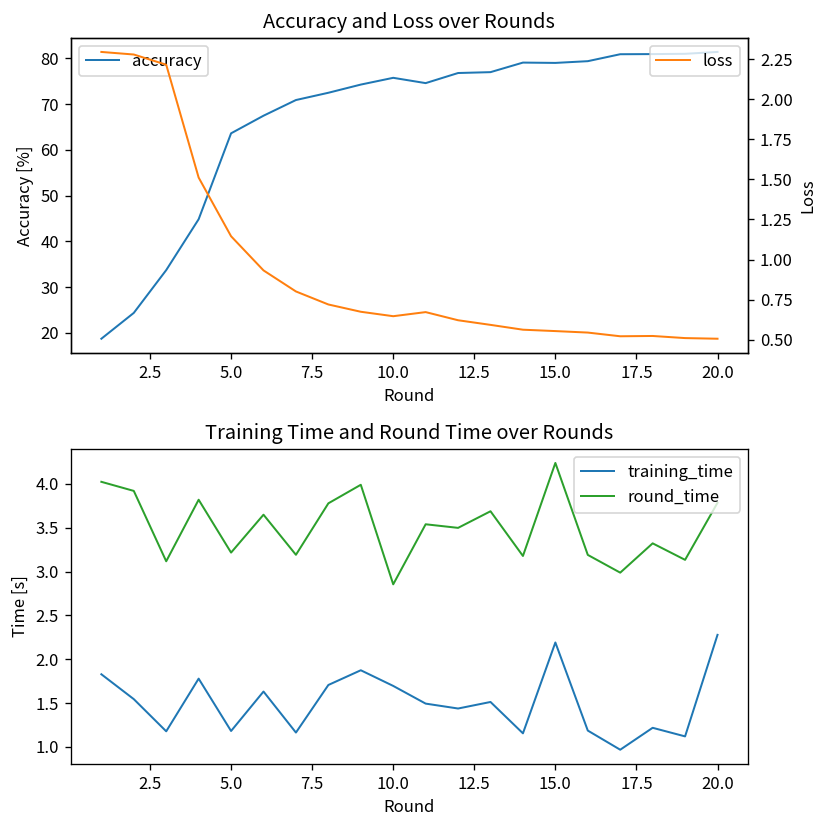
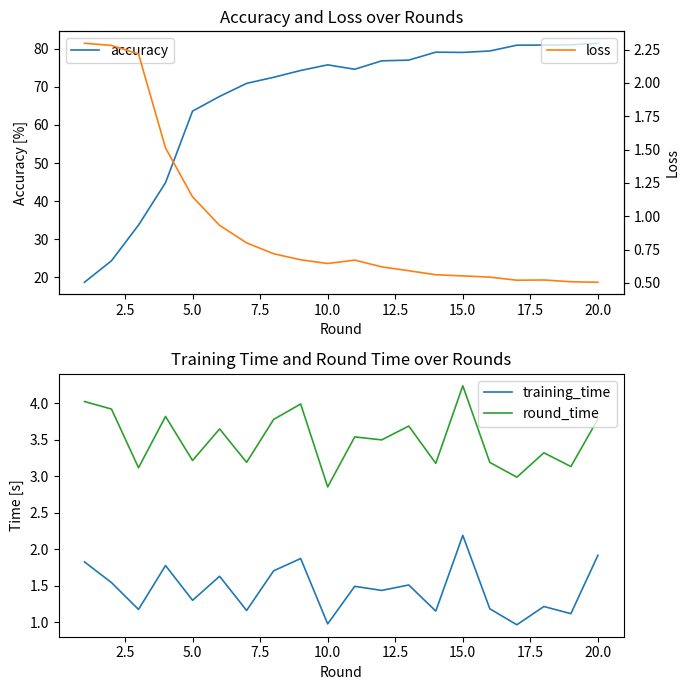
  {
    "Training Time and Round Time over Rounds": {
      "training_time": {
-       "5.0": 1.2,
-       "10.0": 1.7,
+       "5.0": 1.3,
+       "10.0": 1.0,
        "15.0": 2.2,
-       "20.0": 2.3
+       "20.0": 1.9
      },
      "round_time": {
        "5.0": 3.2,
        "10.0": 2.9,
        "15.0": 4.2
      }
    }
  }
